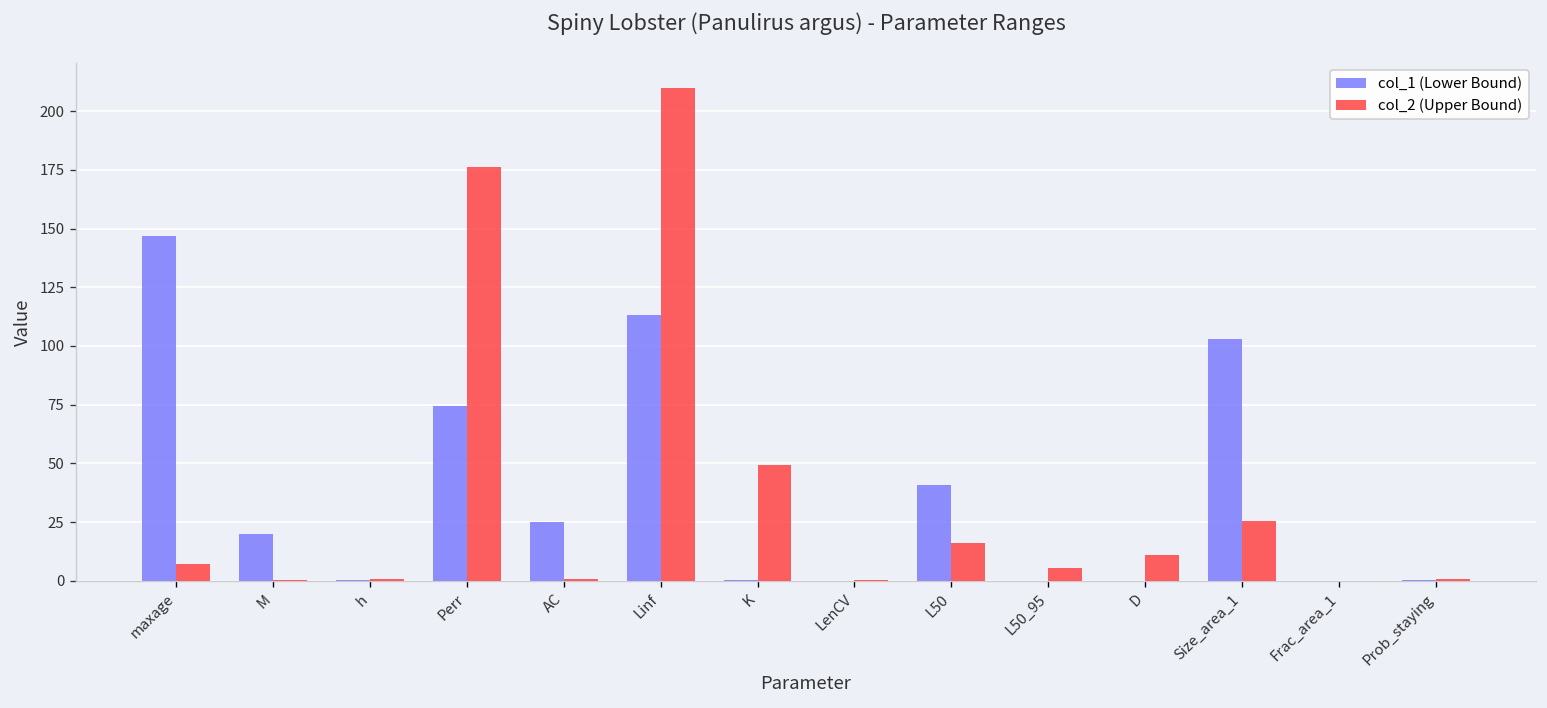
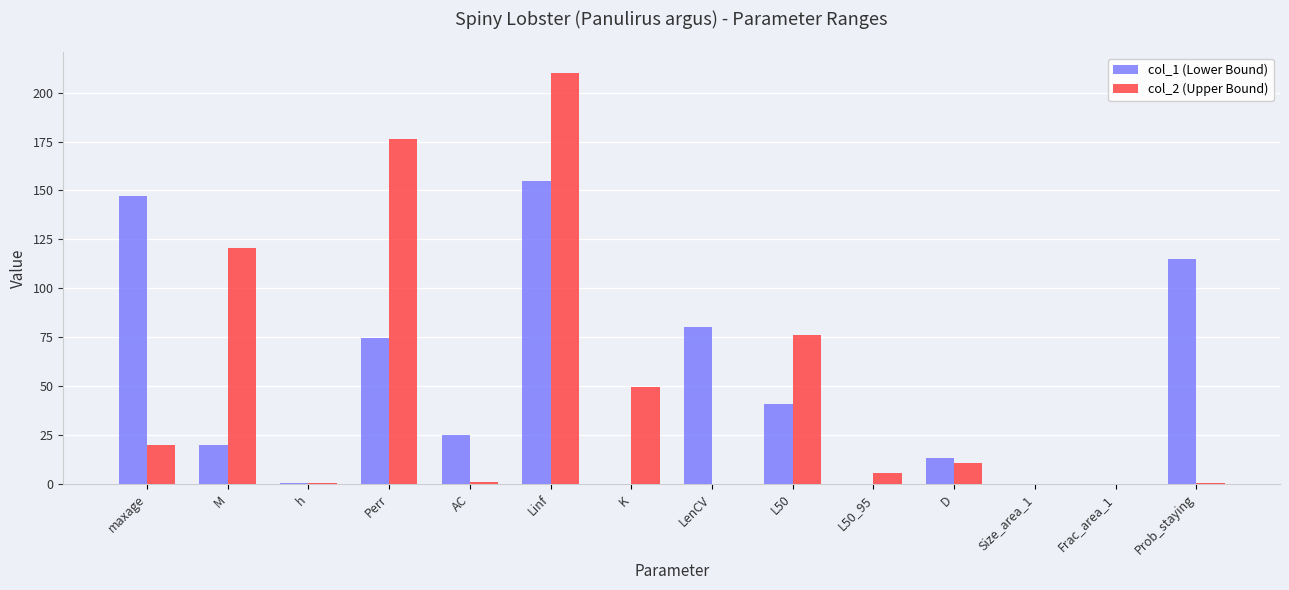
  {
    "col_1 (Lower Bound)": {
      "maxage": 147,
      "M": 20,
      "Perr": 74,
      "AC": 25,
-     "Linf": 113,
-     "LenCV": 0,
+     "Linf": 155,
+     "LenCV": 80,
      "L50": 41,
-     "D": 0,
-     "Size_area_1": 103,
-     "Prob_staying": 1
+     "D": 13,
+     "Size_area_1": 0,
+     "Prob_staying": 115
    },
    "col_2 (Upper Bound)": {
-     "maxage": 7,
-     "M": 0,
+     "maxage": 20,
+     "M": 121,
      "Perr": 176,
      "Linf": 210,
      "K": 49,
-     "L50": 16,
+     "L50": 76,
      "L50_95": 5,
      "D": 11,
-     "Size_area_1": 25
+     "Size_area_1": 0
    }
  }
